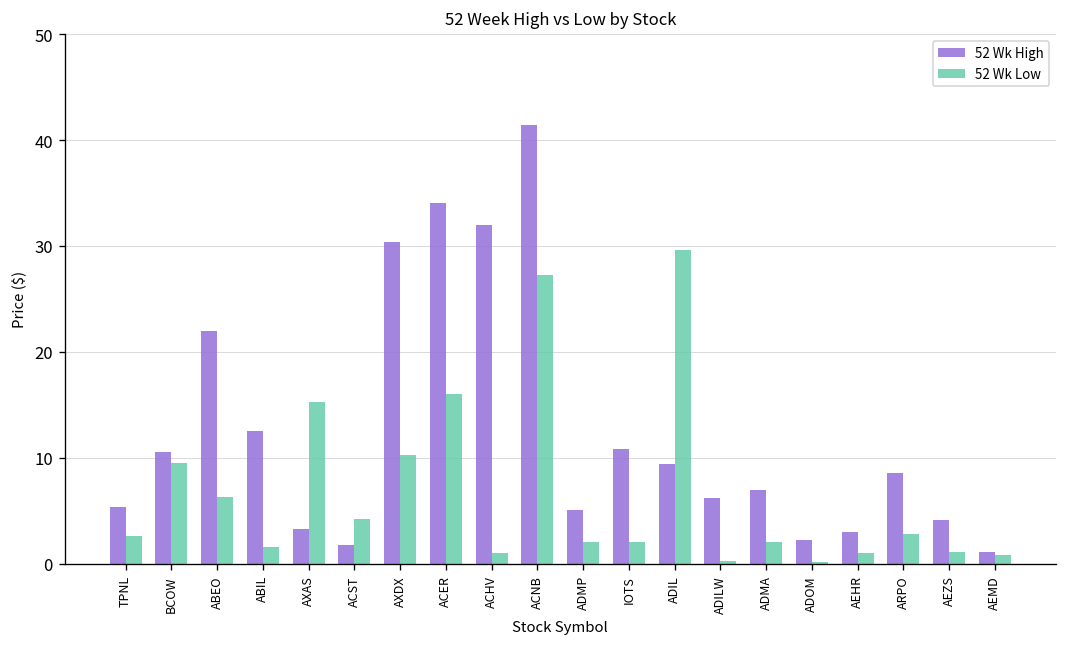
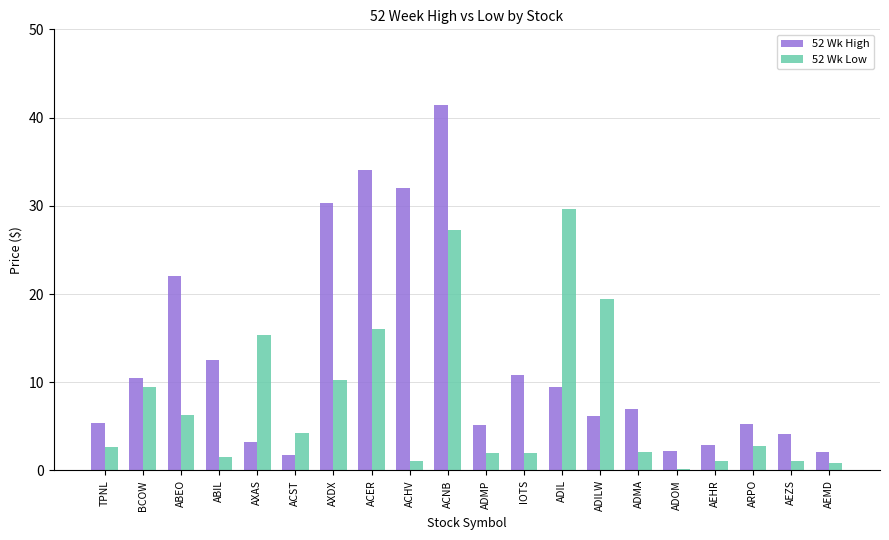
  {
    "52 Wk High": {
      "TPNL": 5,
      "BCOW": 11,
      "ABEO": 22,
      "ABIL": 13,
      "AXAS": 3,
      "ACST": 2,
      "AXDX": 30,
      "ACER": 34,
      "ACHV": 32,
      "ACNB": 41,
      "ADMP": 5,
      "IOTS": 11,
      "ADIL": 9,
      "ADILW": 6,
      "ADMA": 7,
      "ADOM": 2,
      "AEHR": 3,
-     "ARPO": 9,
+     "ARPO": 5,
      "AEZS": 4,
-     "AEMD": 1
+     "AEMD": 2
    },
    "52 Wk Low": {
      "TPNL": 3,
      "BCOW": 9,
      "ABEO": 6,
      "ABIL": 2,
      "AXAS": 15,
      "ACST": 4,
      "AXDX": 10,
      "ACER": 16,
      "ACHV": 1,
      "ACNB": 27,
      "ADMP": 2,
      "IOTS": 2,
      "ADIL": 30,
-     "ADILW": 0,
+     "ADILW": 19,
      "ADMA": 2,
      "AEHR": 1,
      "ARPO": 3,
      "AEZS": 1,
      "AEMD": 1
    }
  }
